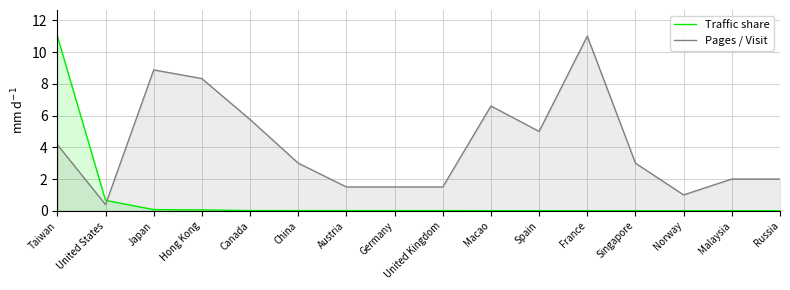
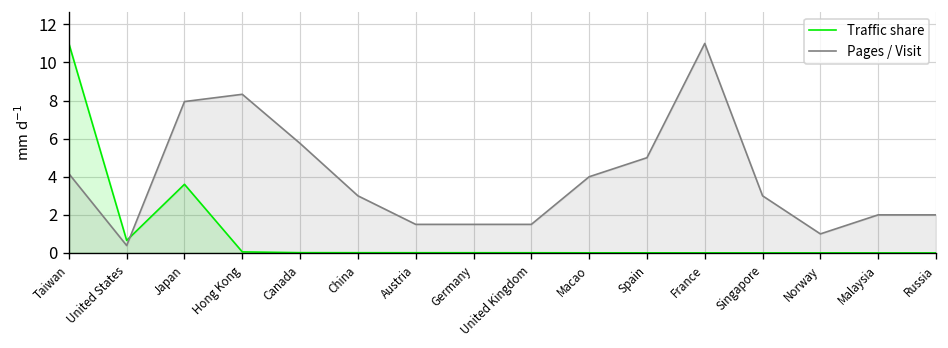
  {
    "Traffic share": {
      "Taiwan": 11.0,
      "United States": 0.7,
-     "Japan": 0.1,
+     "Japan": 3.6,
      "Hong Kong": 0.1,
      "Canada": 0.0,
      "China": 0.0,
      "Austria": 0.0,
      "Germany": 0.0,
      "United Kingdom": 0.0,
      "Macao": 0.0,
      "Spain": 0.0,
      "France": 0.0,
      "Singapore": 0.0,
      "Norway": 0.0,
      "Malaysia": 0.0,
      "Russia": 0.0
    },
    "Pages / Visit": {
      "Taiwan": 4.2,
      "United States": 0.4,
-     "Japan": 8.9,
+     "Japan": 7.9,
      "Hong Kong": 8.3,
      "Canada": 5.8,
      "China": 3.0,
      "Austria": 1.5,
      "Germany": 1.5,
      "United Kingdom": 1.5,
-     "Macao": 6.6,
+     "Macao": 4.0,
      "Spain": 5.0,
      "France": 11.0,
      "Singapore": 3.0,
      "Norway": 1.0,
      "Malaysia": 2.0,
      "Russia": 2.0
    }
  }
